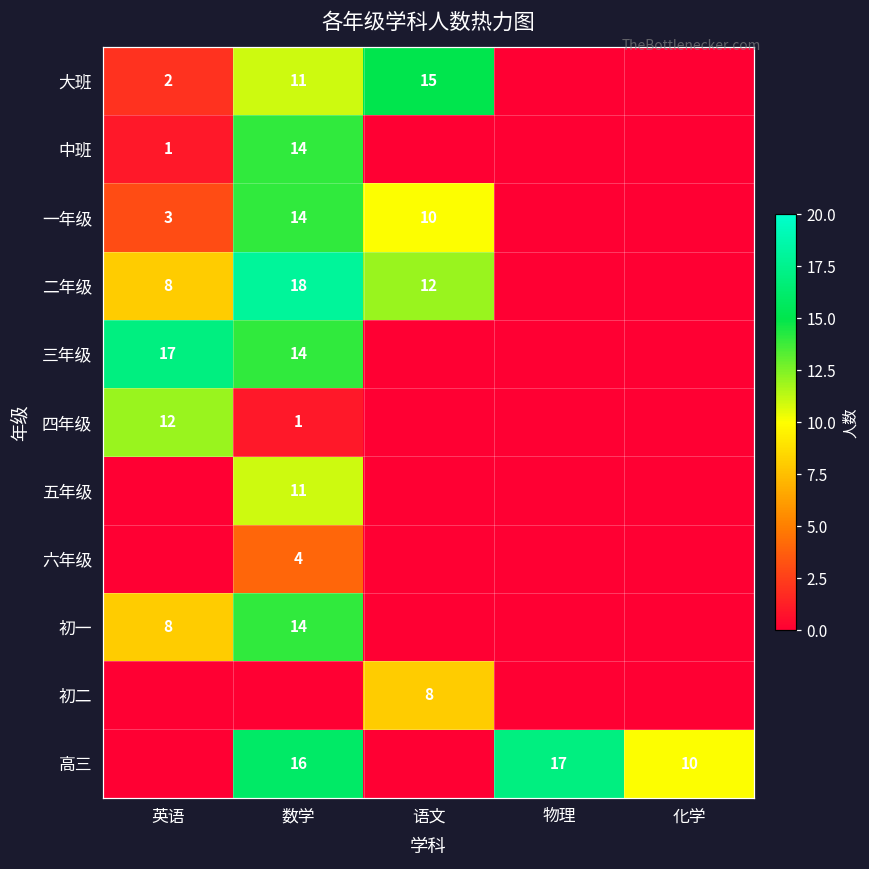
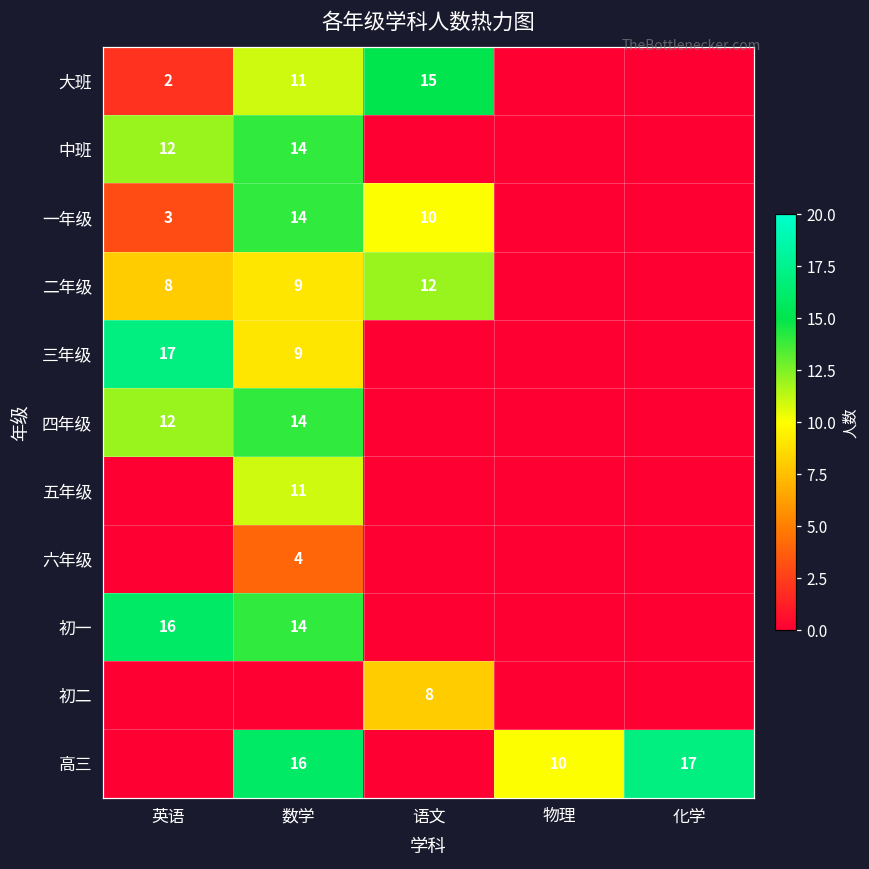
  {
    "大班": {
      "英语": 2,
      "数学": 11,
      "语文": 15
    },
    "中班": {
-     "英语": 1,
+     "英语": 12,
      "数学": 14
    },
    "一年级": {
      "英语": 3,
      "数学": 14,
      "语文": 10
    },
    "二年级": {
      "英语": 8,
-     "数学": 18,
+     "数学": 9,
      "语文": 12
    },
    "三年级": {
      "英语": 17,
-     "数学": 14
+     "数学": 9
    },
    "四年级": {
      "英语": 12,
-     "数学": 1
+     "数学": 14
    },
    "五年级": {
      "数学": 11
    },
    "六年级": {
      "数学": 4
    },
    "初一": {
-     "英语": 8,
+     "英语": 16,
      "数学": 14
    },
    "初二": {
      "语文": 8
    },
    "高三": {
      "数学": 16,
-     "物理": 17,
-     "化学": 10
+     "物理": 10,
+     "化学": 17
    }
  }
